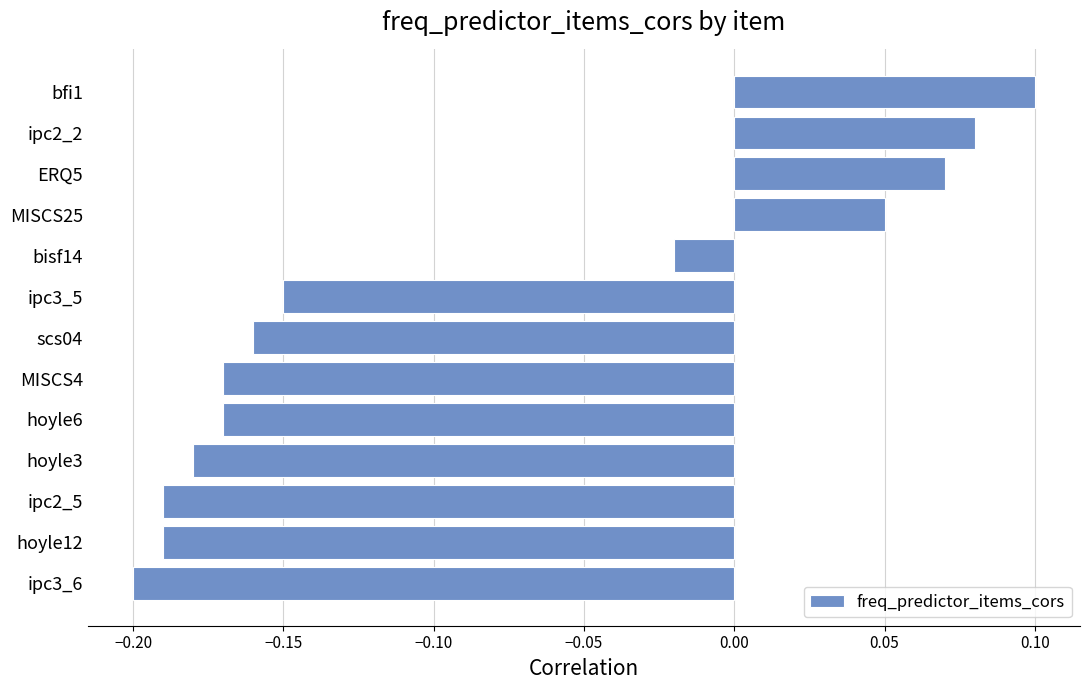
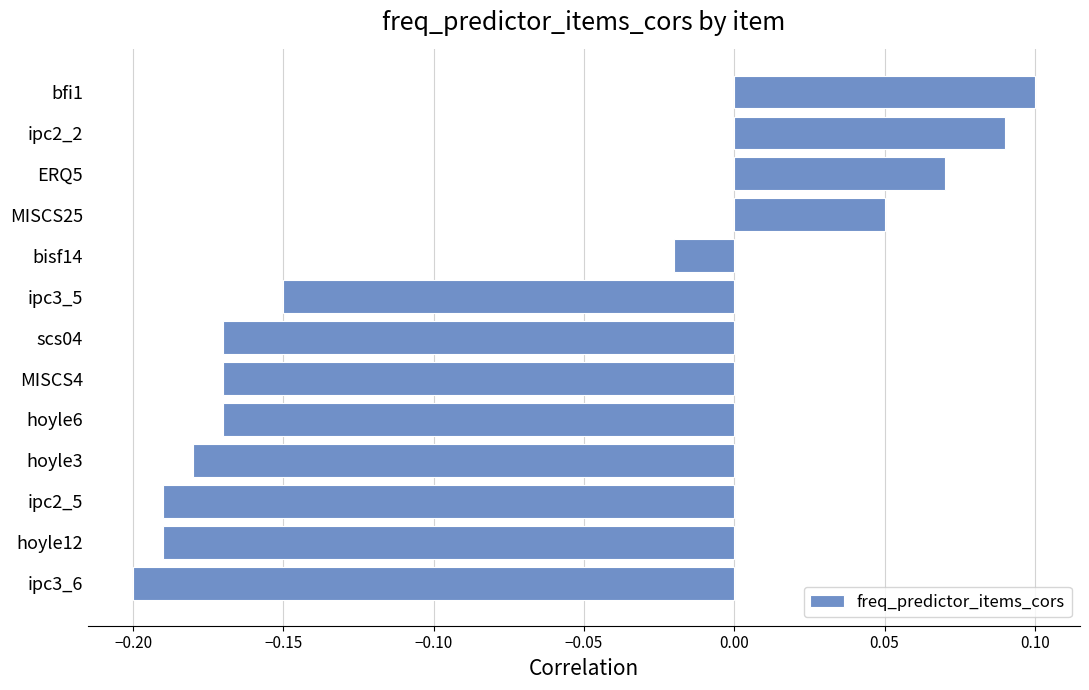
  {
    "bfi1": 0.10,
-   "ipc2_2": 0.08,
+   "ipc2_2": 0.09,
    "ERQ5": 0.07,
    "MISCS25": 0.05,
    "bisf14": -0.02,
    "ipc3_5": -0.15,
-   "scs04": -0.16,
+   "scs04": -0.17,
    "MISCS4": -0.17,
    "hoyle6": -0.17,
    "hoyle3": -0.18,
    "ipc2_5": -0.19,
    "hoyle12": -0.19,
    "ipc3_6": -0.20
  }
